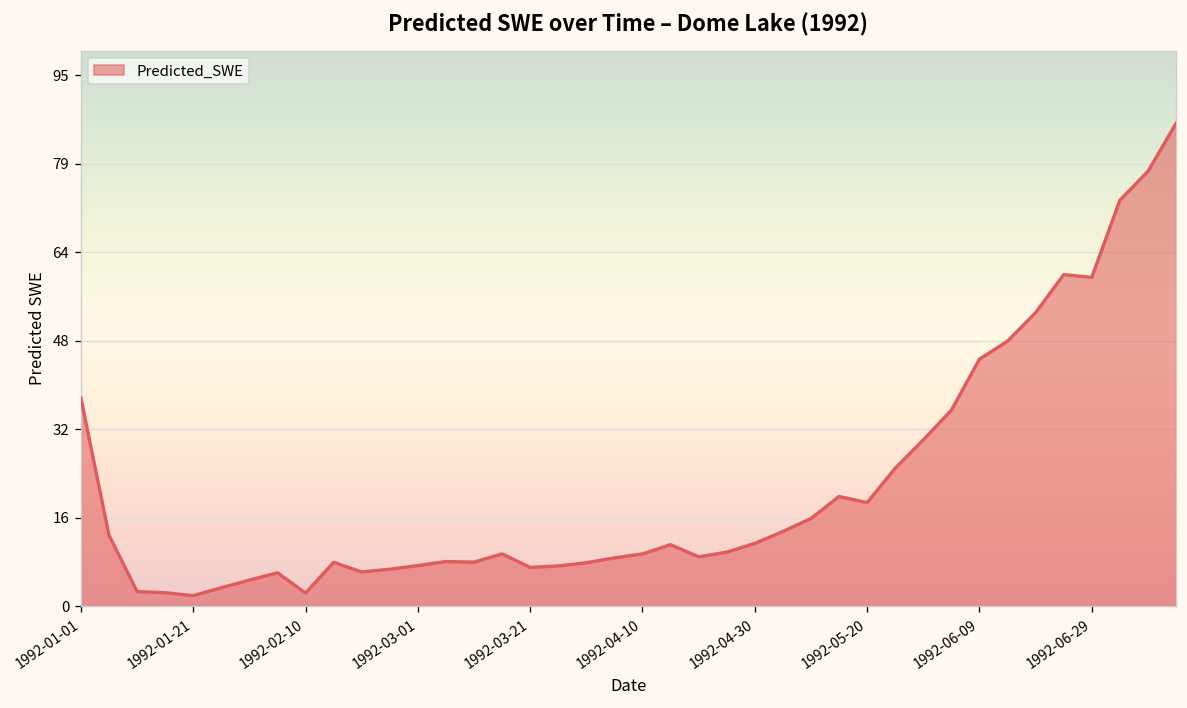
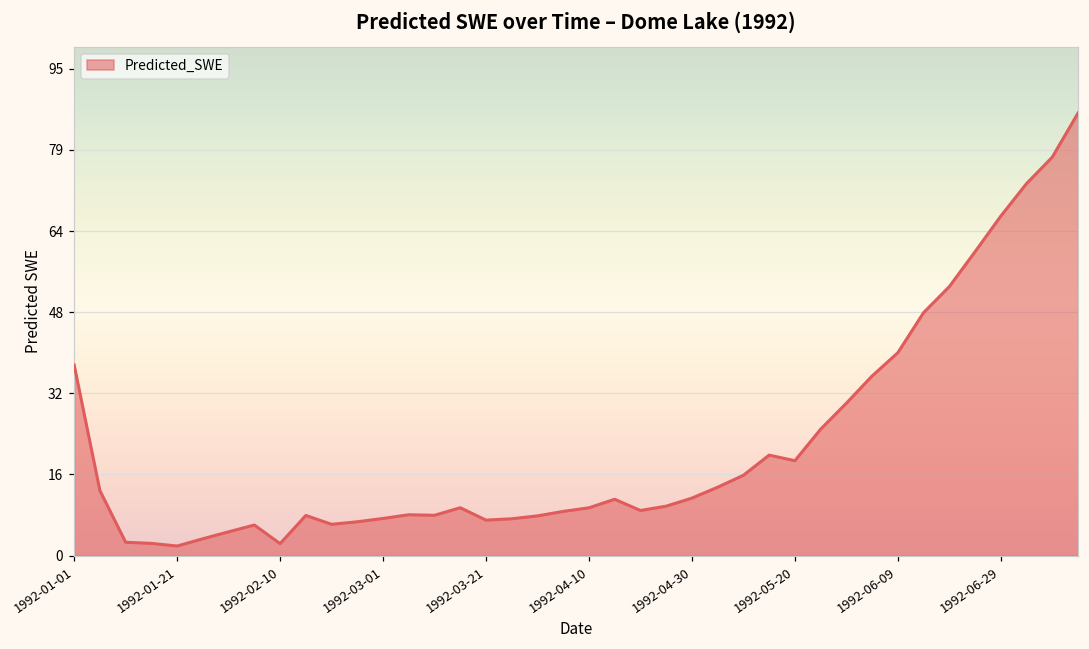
  {
    "1992-01-01": 37,
    "1992-01-21": 2,
    "1992-02-10": 2,
    "1992-03-01": 7,
    "1992-03-21": 7,
    "1992-04-10": 9,
    "1992-04-30": 11,
    "1992-05-20": 19,
-   "1992-06-09": 44,
-   "1992-06-29": 59
+   "1992-06-09": 40,
+   "1992-06-29": 66
  }
